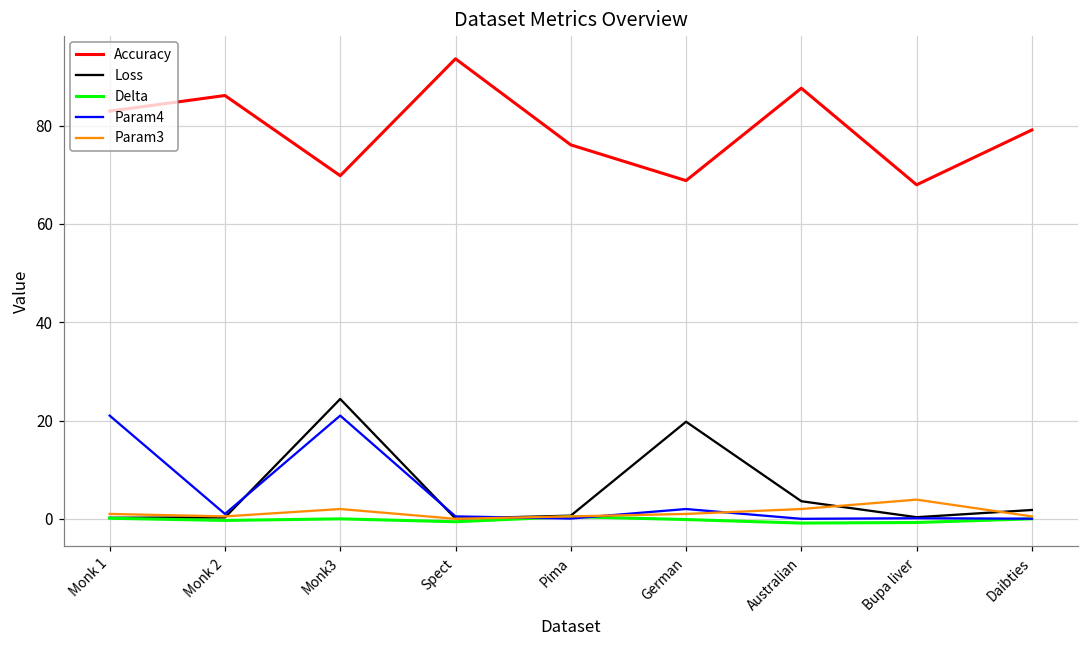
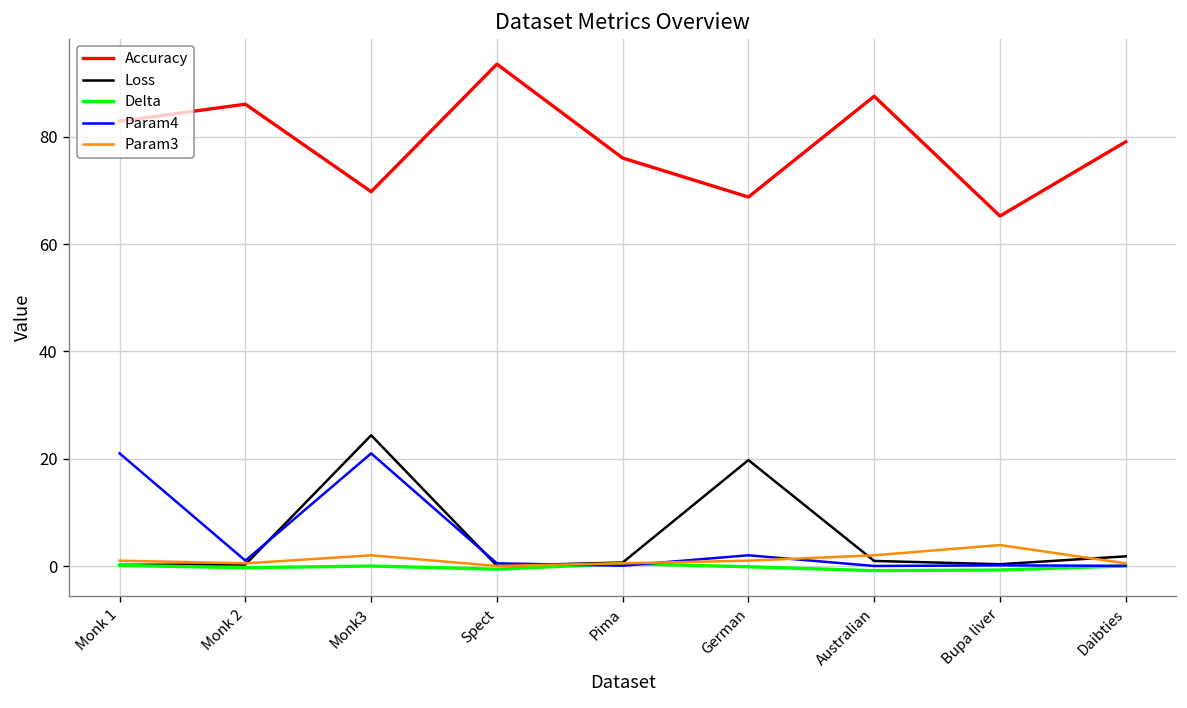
  {
    "Accuracy": {
      "Monk 2": 86,
      "Monk3": 70,
      "Spect": 94,
      "Pima": 76,
      "German": 69,
      "Australian": 88,
-     "Bupa liver": 68,
+     "Bupa liver": 65,
      "Daibties": 79
    },
    "Loss": {
      "Monk3": 24,
      "German": 20,
-     "Australian": 4,
+     "Australian": 1,
      "Daibties": 2
    },
    "Delta": {
      "Monk 2": 0,
      "Monk3": 0,
      "Spect": -1,
      "German": 0,
      "Australian": -1,
      "Bupa liver": -1
    },
    "Param4": {
      "Monk 1": 21,
      "Monk3": 21,
      "German": 2,
      "Australian": 0
    },
    "Param3": {
      "Monk 1": 1,
      "Monk3": 2,
      "German": 1,
      "Australian": 2,
      "Bupa liver": 4
    }
  }
